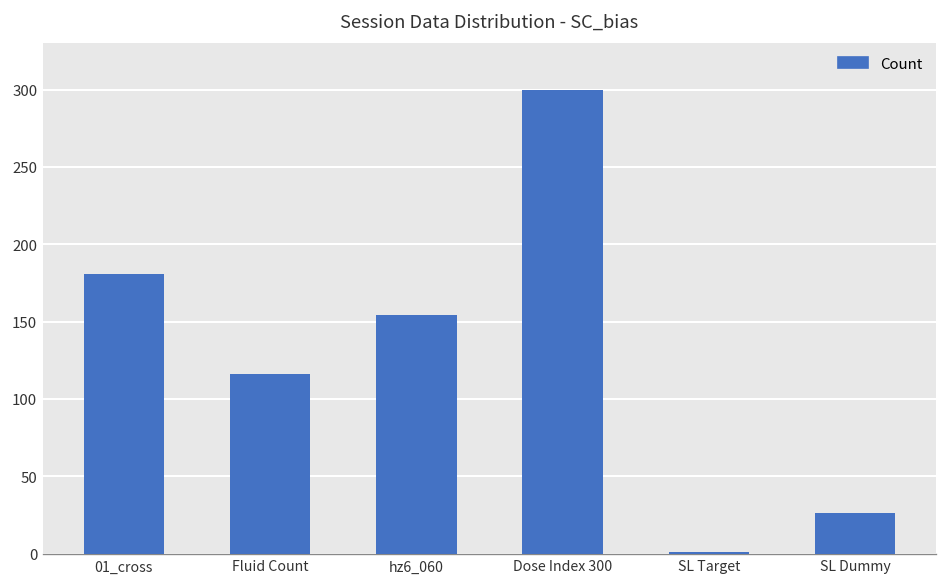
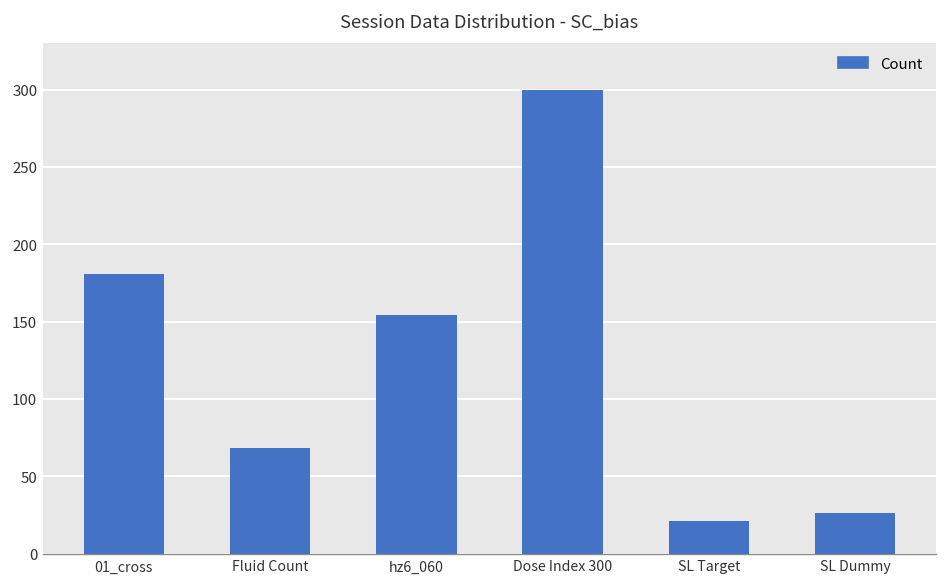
  {
    "01_cross": 181,
-   "Fluid Count": 116,
+   "Fluid Count": 68,
    "hz6_060": 154,
    "Dose Index 300": 300,
-   "SL Target": 1,
+   "SL Target": 21,
    "SL Dummy": 26
  }
